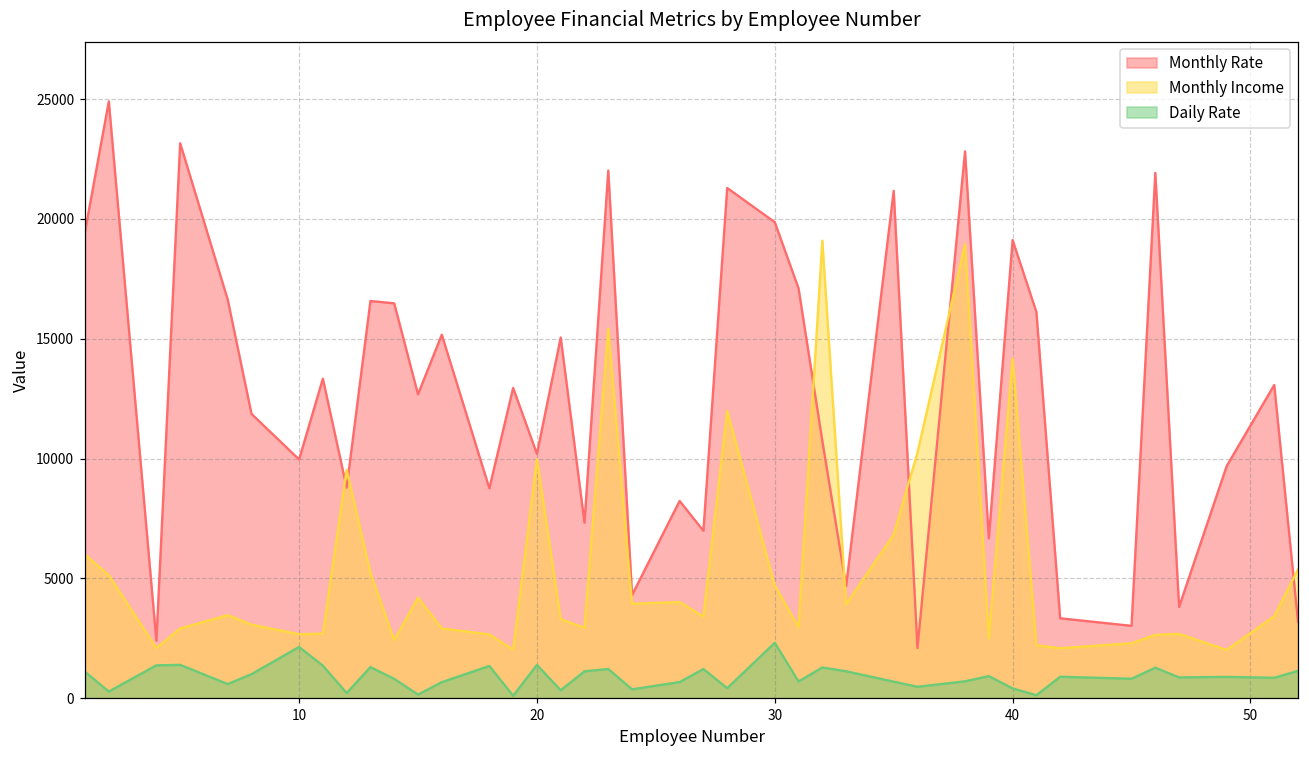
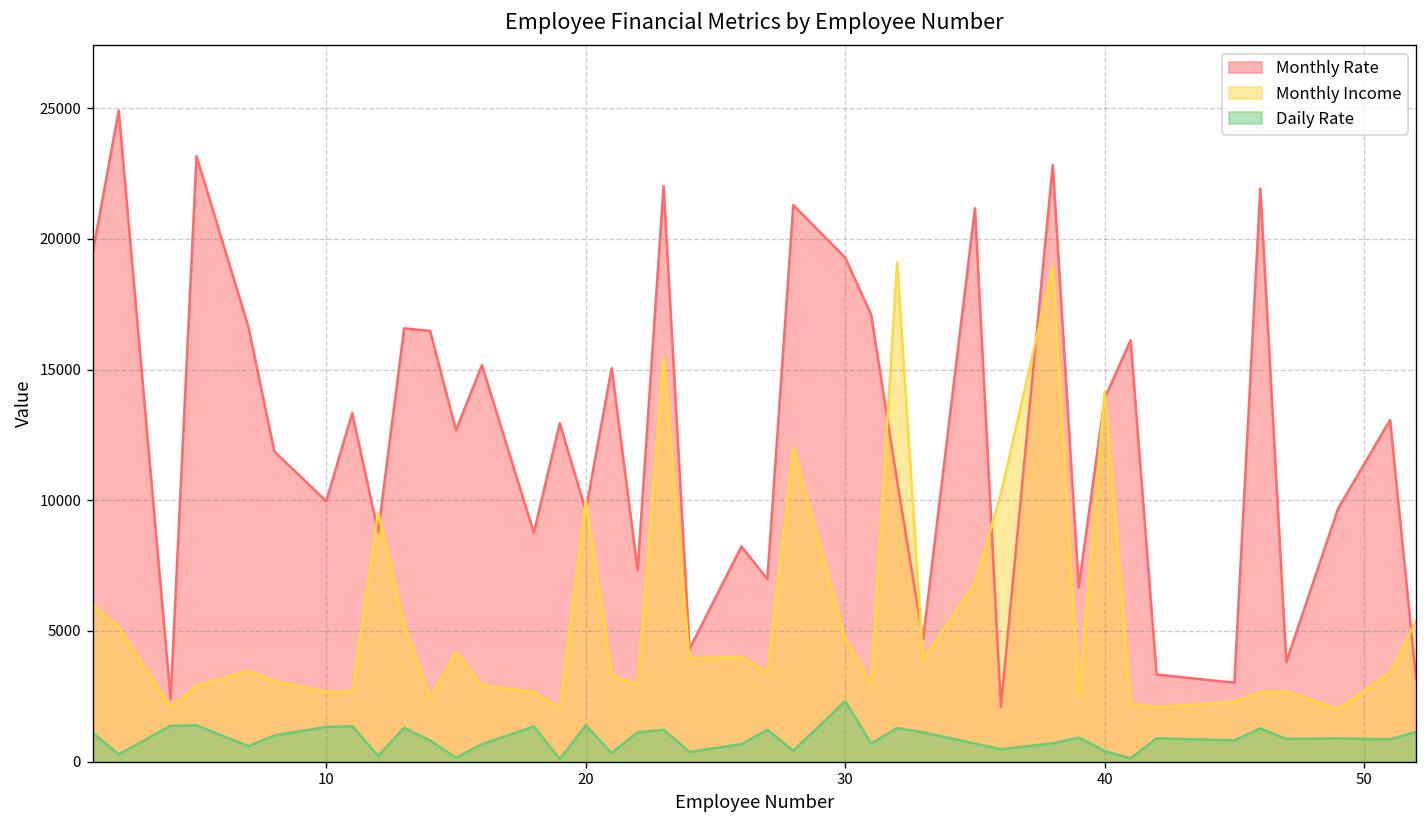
  {
    "Monthly Rate": {
      "10": 10000,
-     "20": 10200,
-     "30": 19900,
-     "40": 19100
+     "20": 9600,
+     "30": 19300,
+     "40": 13900
    },
    "Monthly Income": {
      "10": 2700,
      "20": 10000,
      "30": 4700,
      "40": 14200
    },
    "Daily Rate": {
-     "10": 2100,
+     "10": 1300,
      "20": 1400,
      "30": 2300,
      "40": 400
    }
  }
